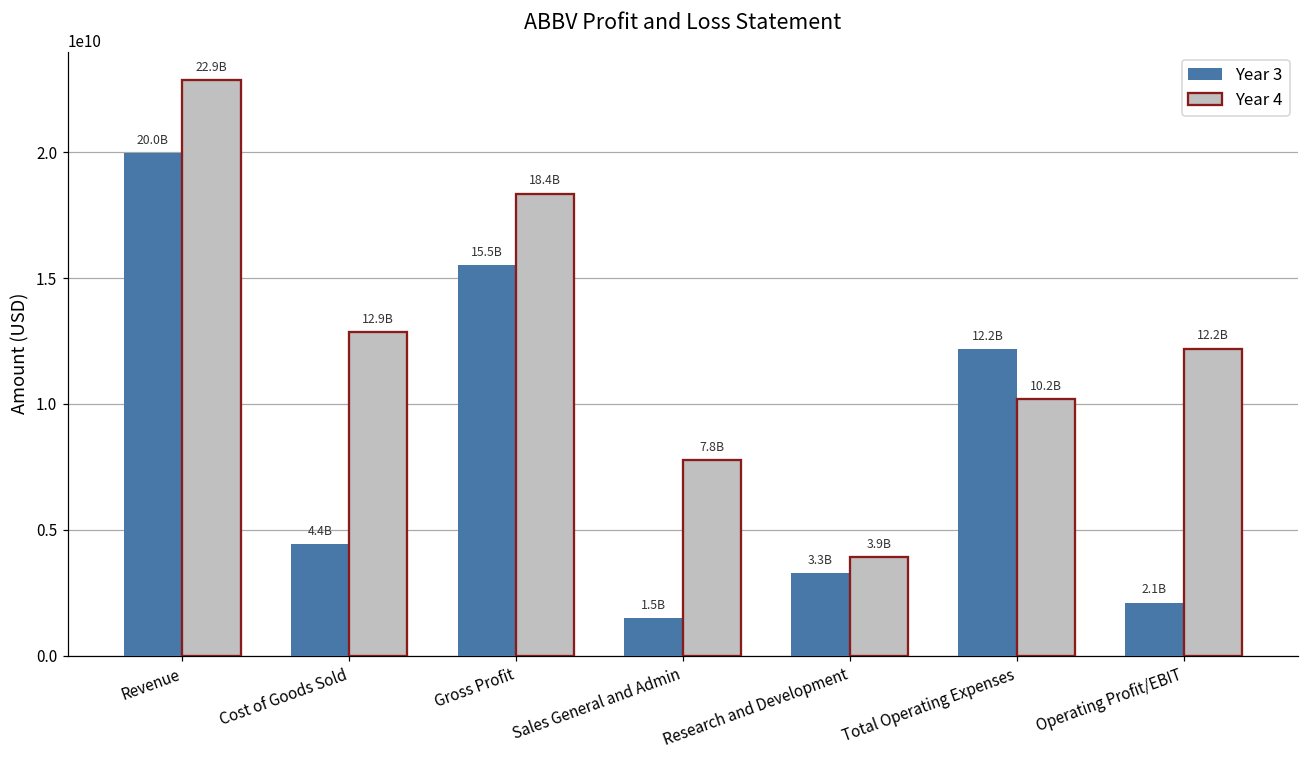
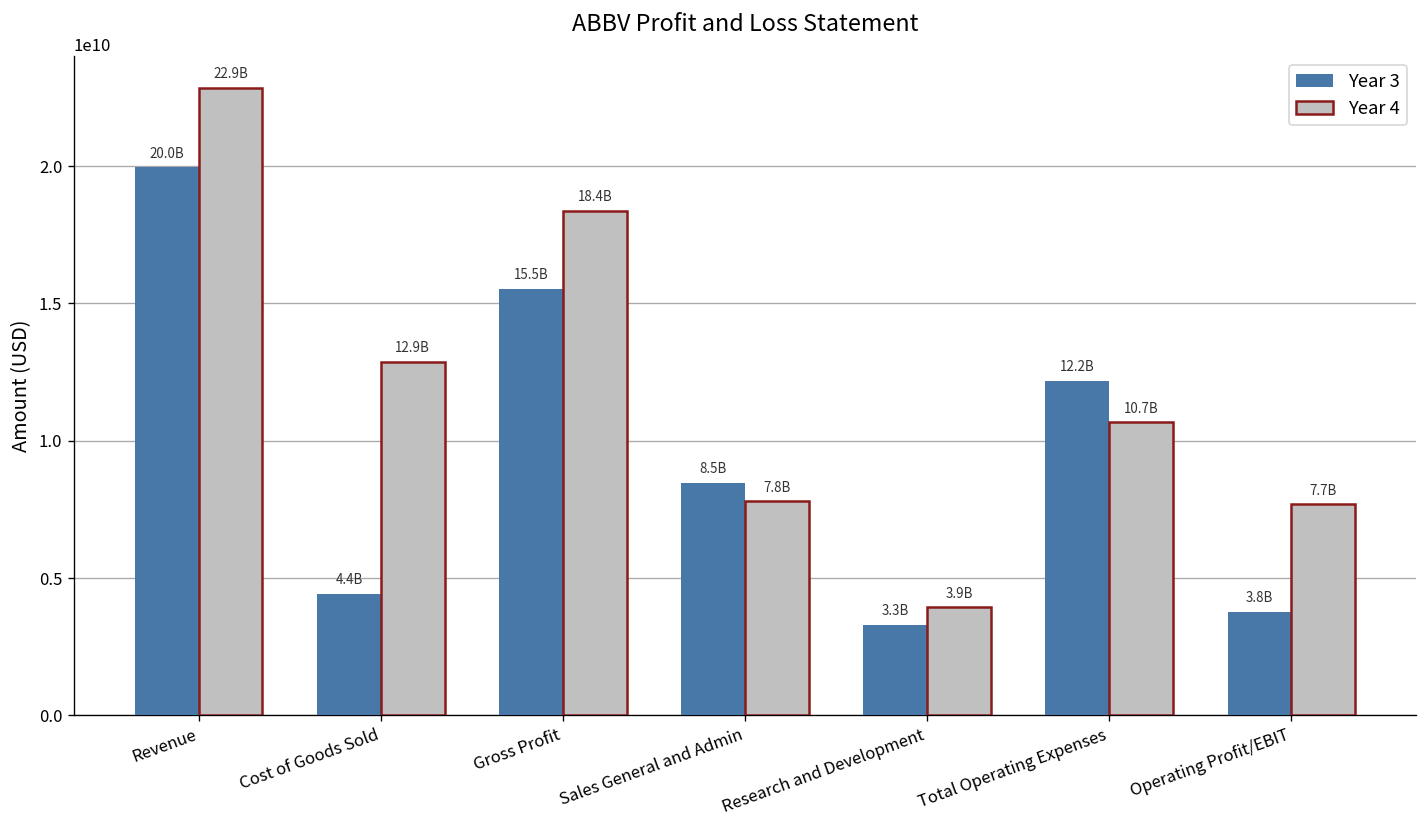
  {
    "Year 3": {
      "Revenue": "20.0B",
      "Cost of Goods Sold": "4.4B",
      "Gross Profit": "15.5B",
-     "Sales General and Admin": "1.5B",
+     "Sales General and Admin": "8.5B",
      "Research and Development": "3.3B",
      "Total Operating Expenses": "12.2B",
-     "Operating Profit/EBIT": "2.1B"
+     "Operating Profit/EBIT": "3.8B"
    },
    "Year 4": {
      "Revenue": "22.9B",
      "Cost of Goods Sold": "12.9B",
      "Gross Profit": "18.4B",
      "Sales General and Admin": "7.8B",
      "Research and Development": "3.9B",
-     "Total Operating Expenses": "10.2B",
-     "Operating Profit/EBIT": "12.2B"
+     "Total Operating Expenses": "10.7B",
+     "Operating Profit/EBIT": "7.7B"
    }
  }
